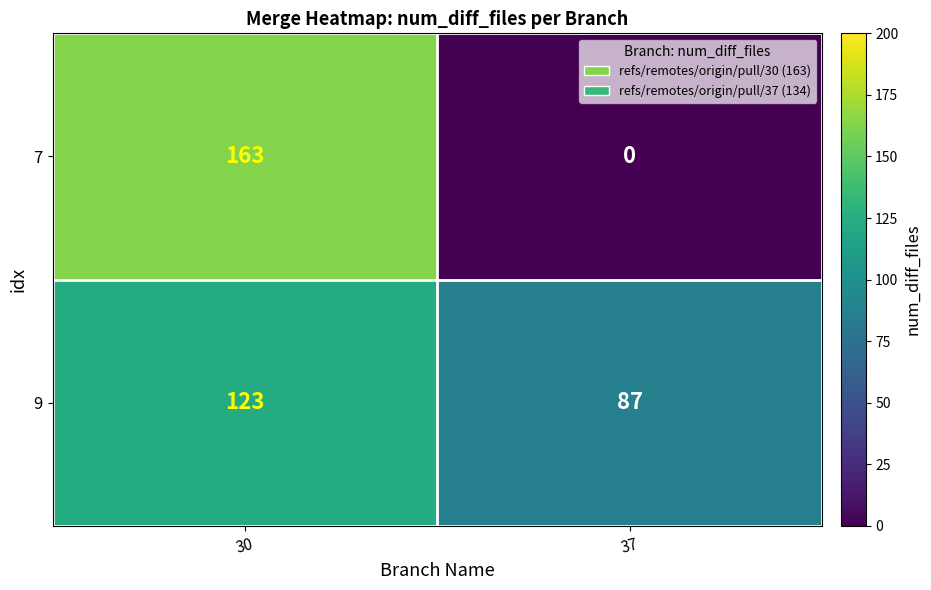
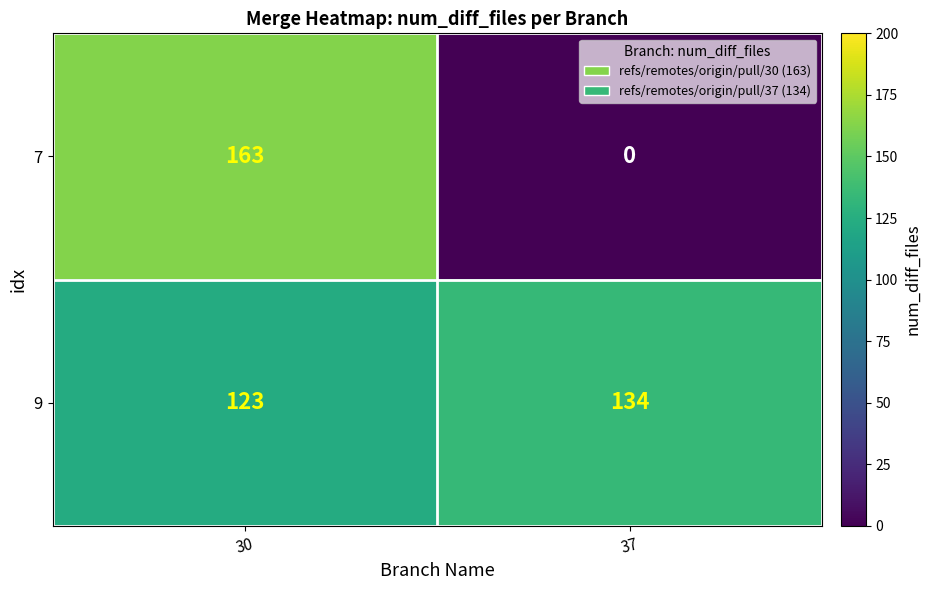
  {
    "7": {
      "30": 163,
      "37": 0
    },
    "9": {
      "30": 123,
-     "37": 87
+     "37": 134
    }
  }
